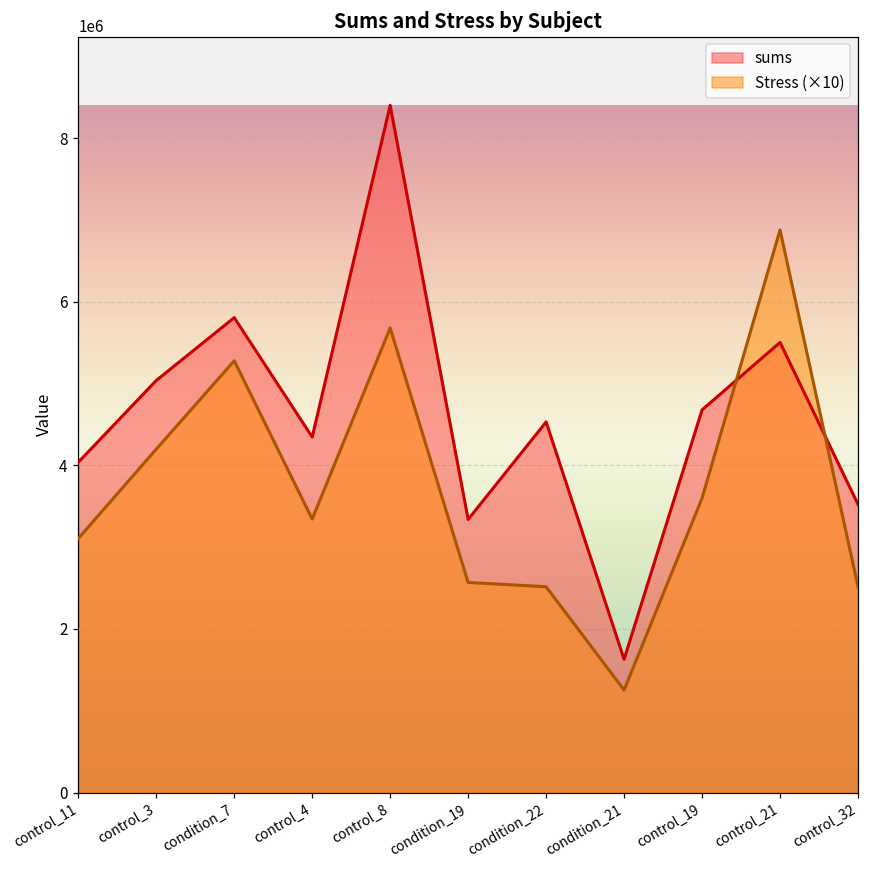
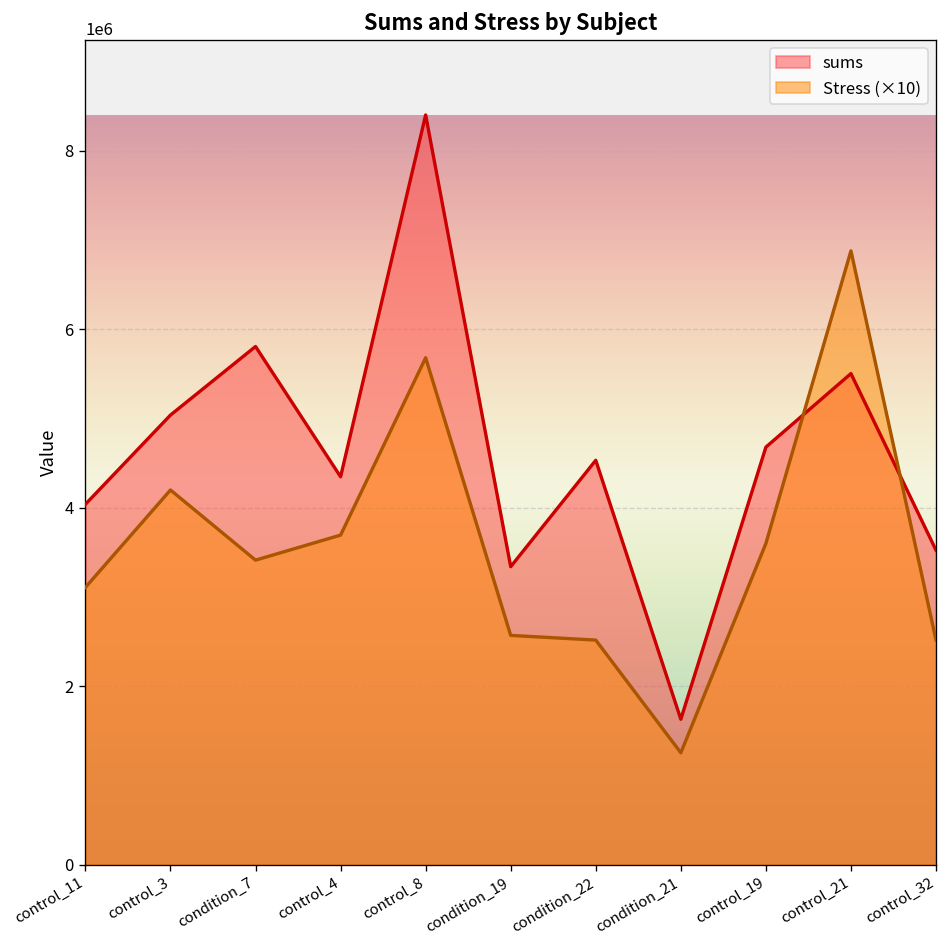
  {
    "sums": {
      "control_11": 4000000,
      "control_3": 5000000,
      "condition_7": 5800000,
      "control_4": 4300000,
      "control_8": 8400000,
      "condition_19": 3300000,
      "condition_22": 4500000,
      "condition_21": 1600000,
      "control_19": 4700000,
      "control_21": 5500000,
      "control_32": 3500000
    },
    "Stress (×10)": {
      "control_11": 3100000,
      "control_3": 4200000,
-     "condition_7": 5300000,
-     "control_4": 3300000,
+     "condition_7": 3400000,
+     "control_4": 3700000,
      "control_8": 5700000,
      "condition_19": 2600000,
      "condition_22": 2500000,
      "condition_21": 1300000,
      "control_19": 3600000,
      "control_21": 6900000,
      "control_32": 2500000
    }
  }
